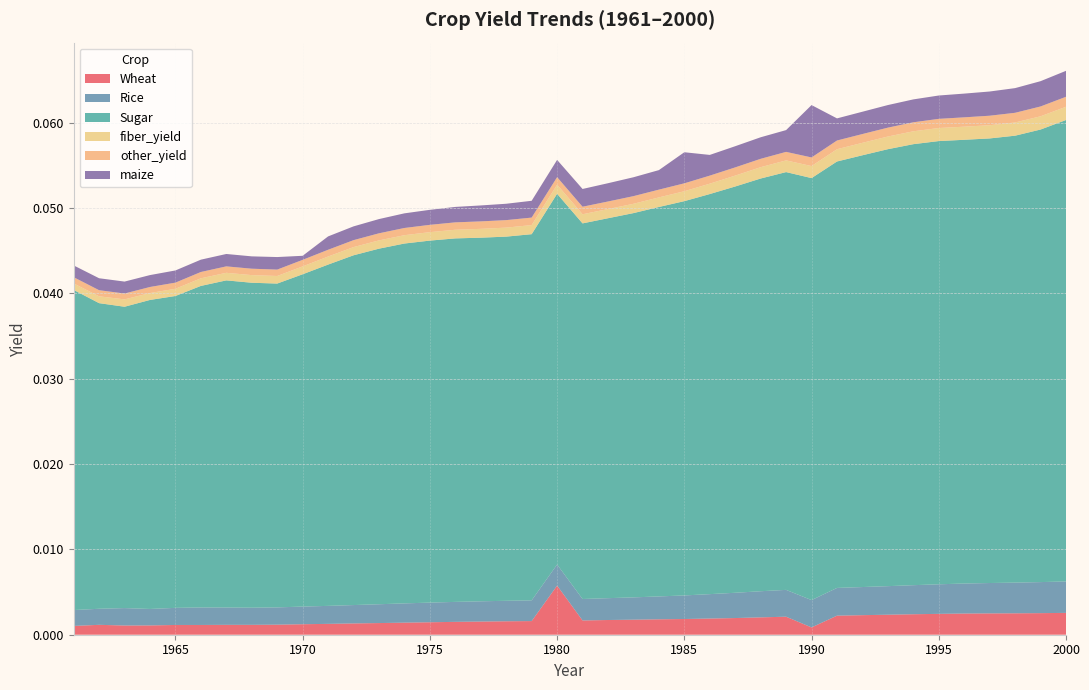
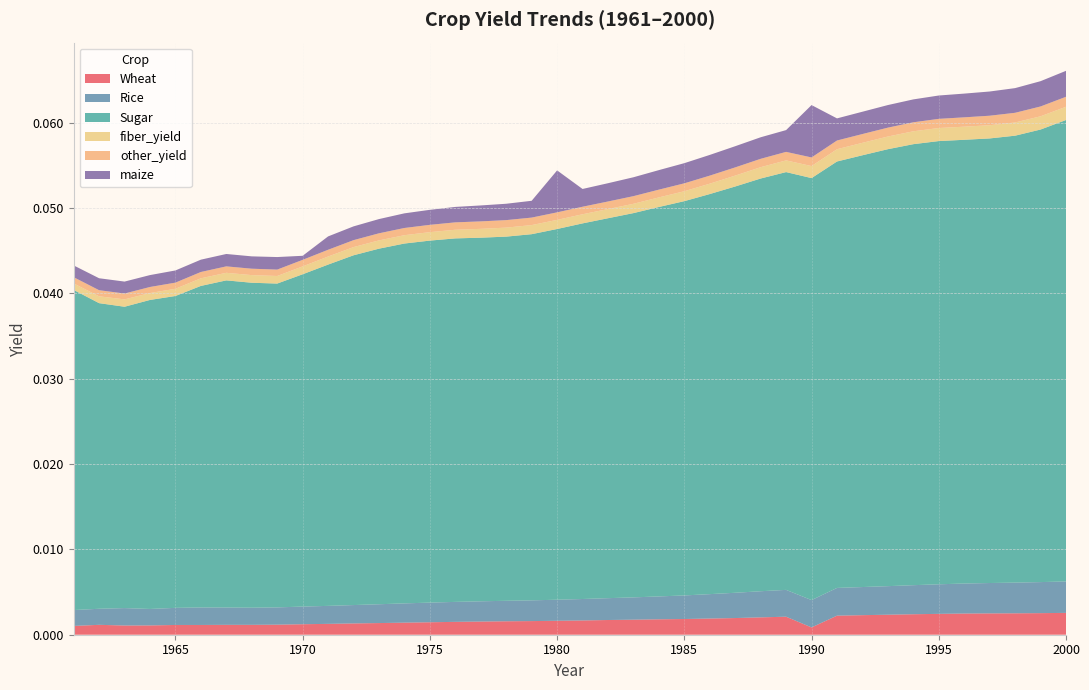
  {
    "Wheat": {
      "1965": 0.001,
      "1970": 0.001,
      "1975": 0.001,
-     "1980": 0.006,
+     "1980": 0.002,
      "1985": 0.002,
      "1990": 0.001,
      "1995": 0.002,
      "2000": 0.003
    },
    "maize": {
      "1965": 0.001,
      "1970": 0.000,
      "1975": 0.002,
-     "1980": 0.002,
-     "1985": 0.004,
+     "1980": 0.005,
+     "1985": 0.002,
      "1990": 0.006,
      "1995": 0.003,
      "2000": 0.003
    }
  }
